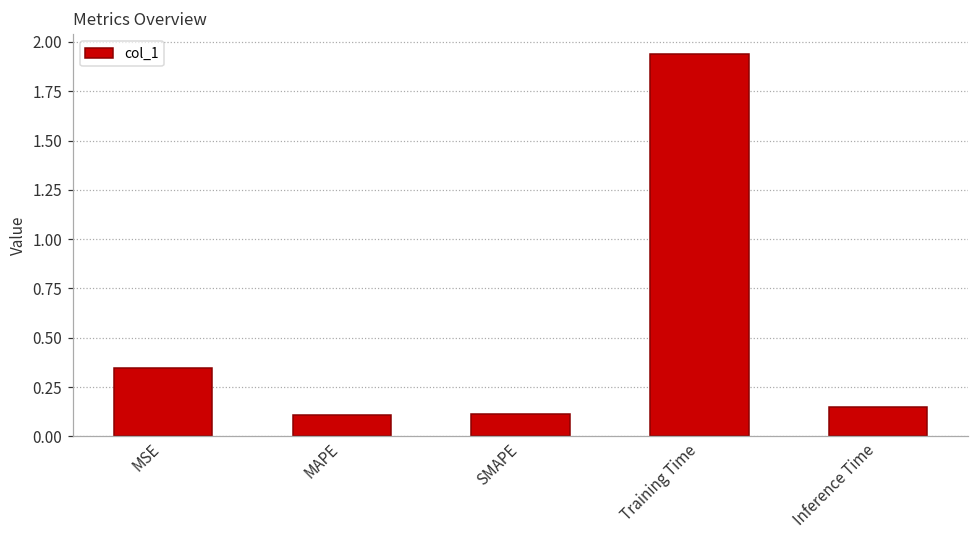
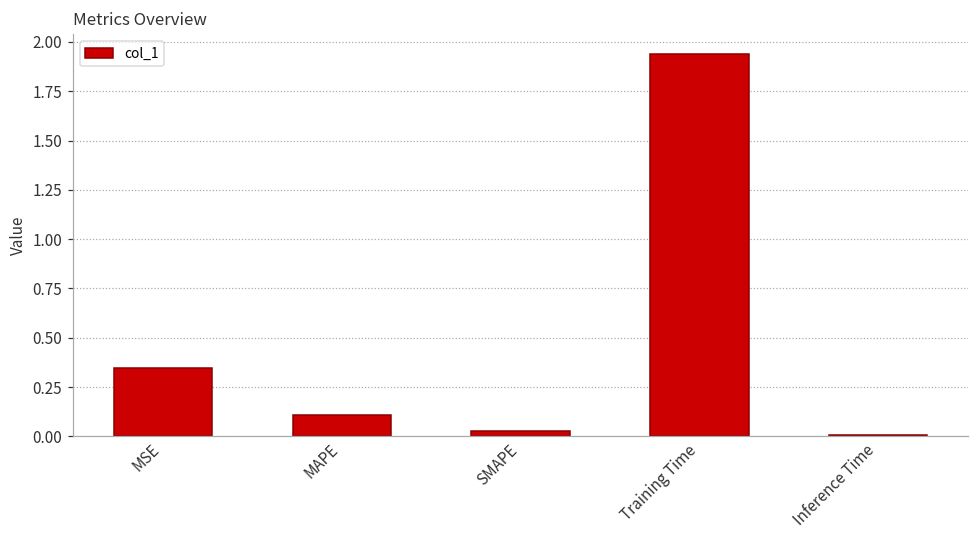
  {
    "MSE": 0.35,
    "MAPE": 0.11,
-   "SMAPE": 0.11,
+   "SMAPE": 0.03,
    "Training Time": 1.94,
-   "Inference Time": 0.15
+   "Inference Time": 0.01
  }
